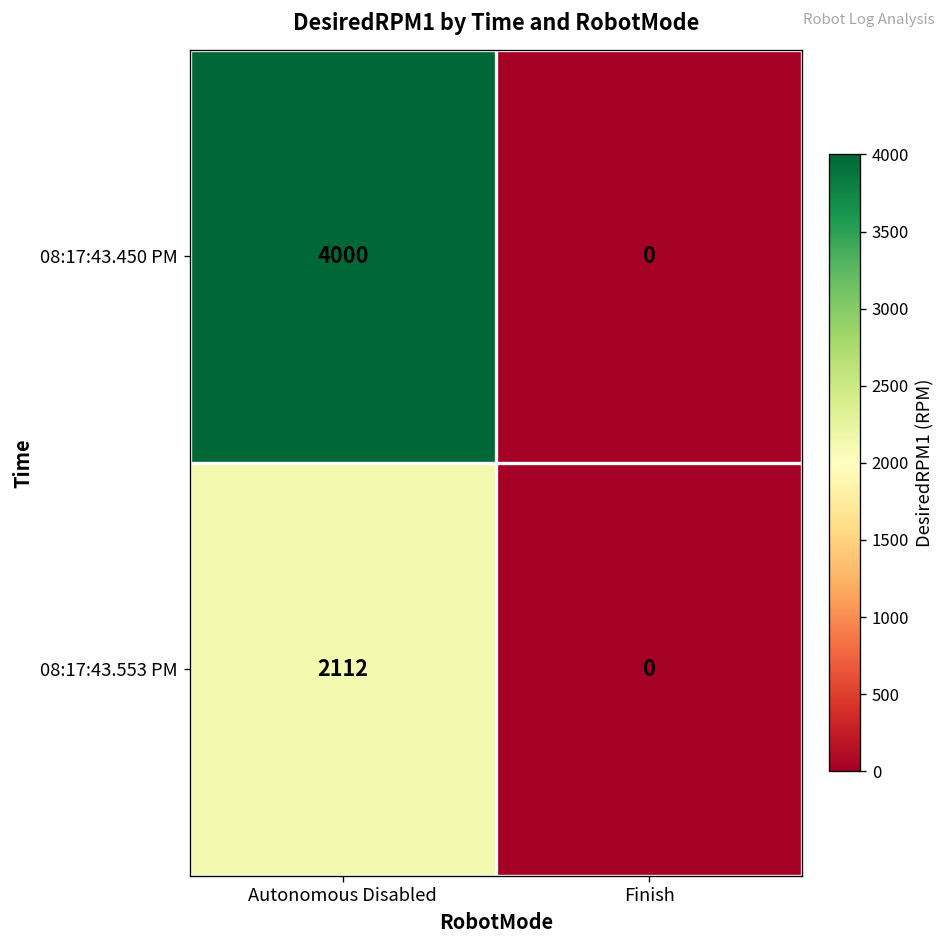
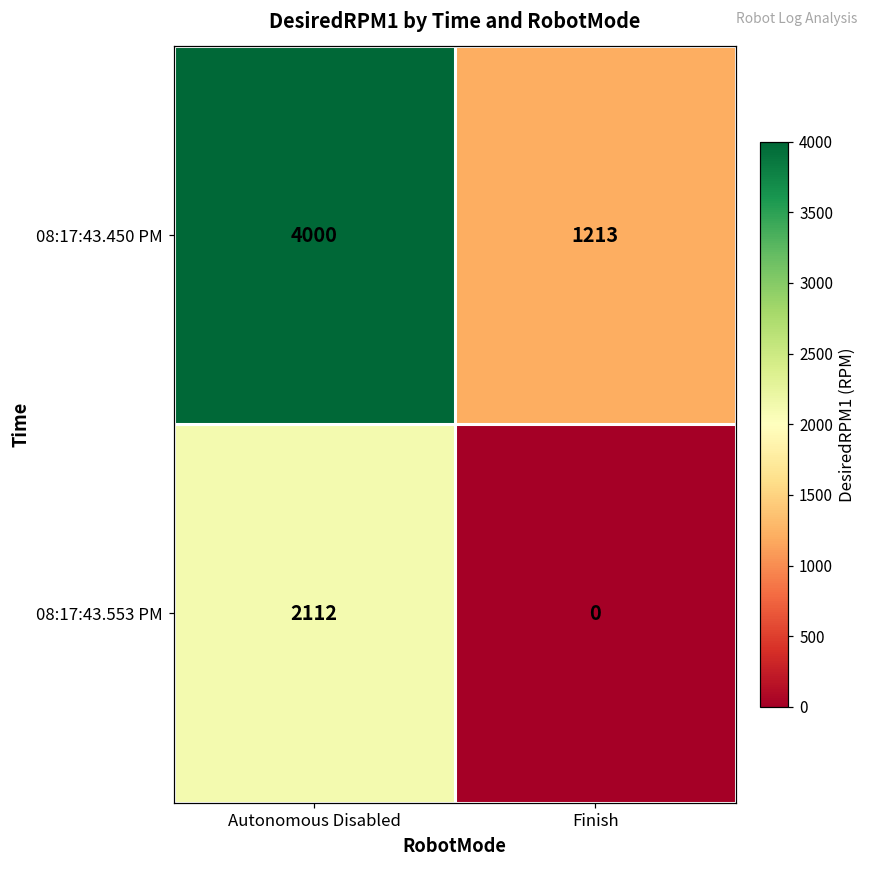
  {
    "08:17:43.450 PM": {
      "Autonomous Disabled": 4000,
-     "Finish": 0
+     "Finish": 1213
    },
    "08:17:43.553 PM": {
      "Autonomous Disabled": 2112,
      "Finish": 0
    }
  }
